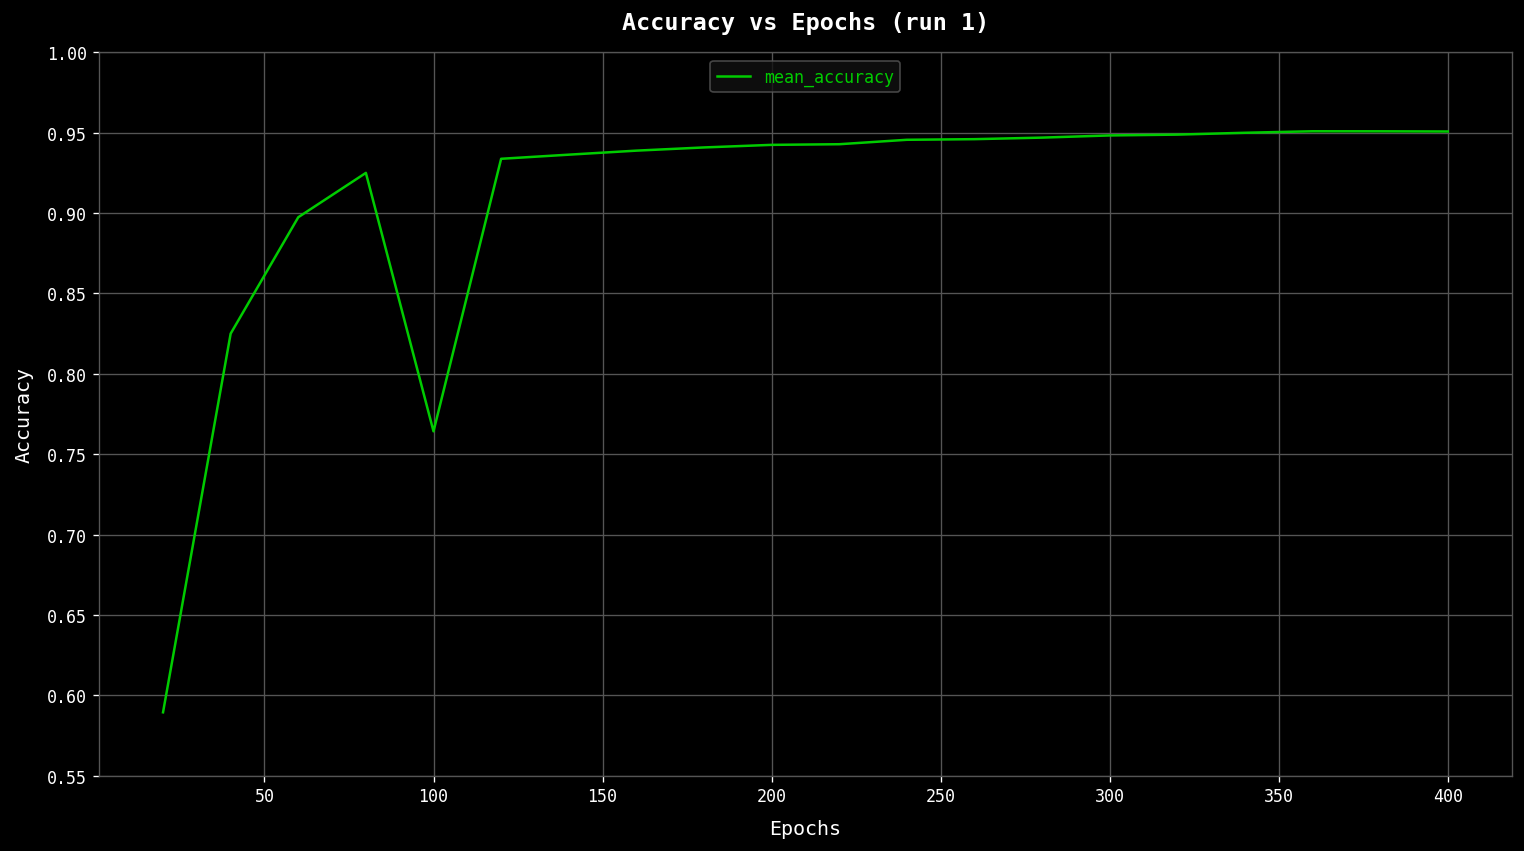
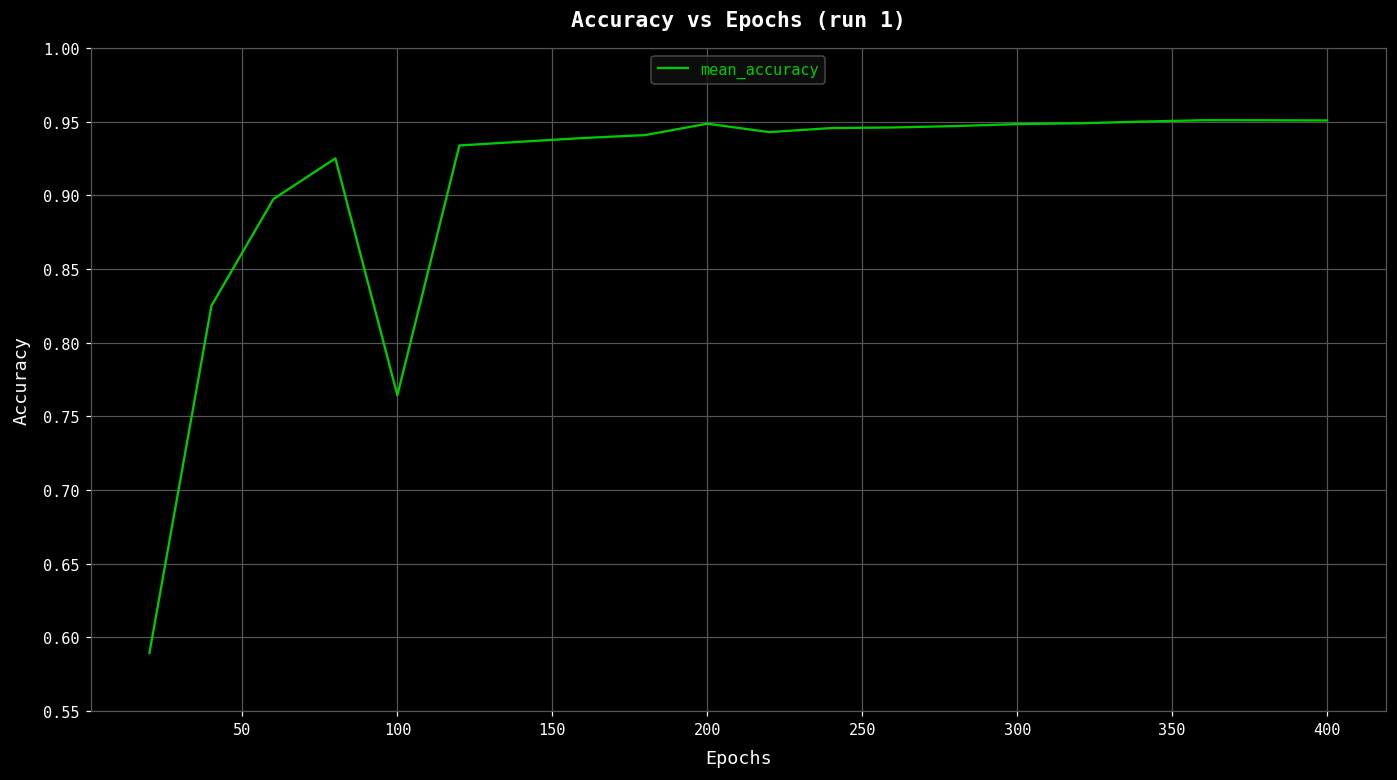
  {
    "100": 0.764,
-   "200": 0.942,
+   "200": 0.949,
    "300": 0.948,
    "400": 0.951
  }
